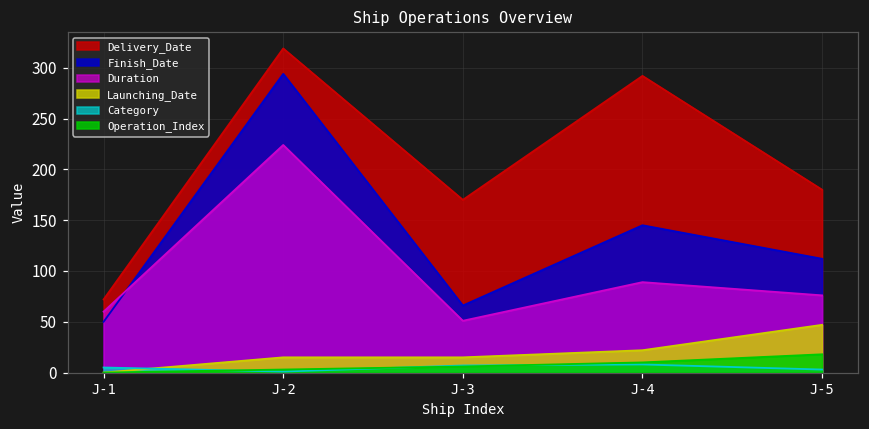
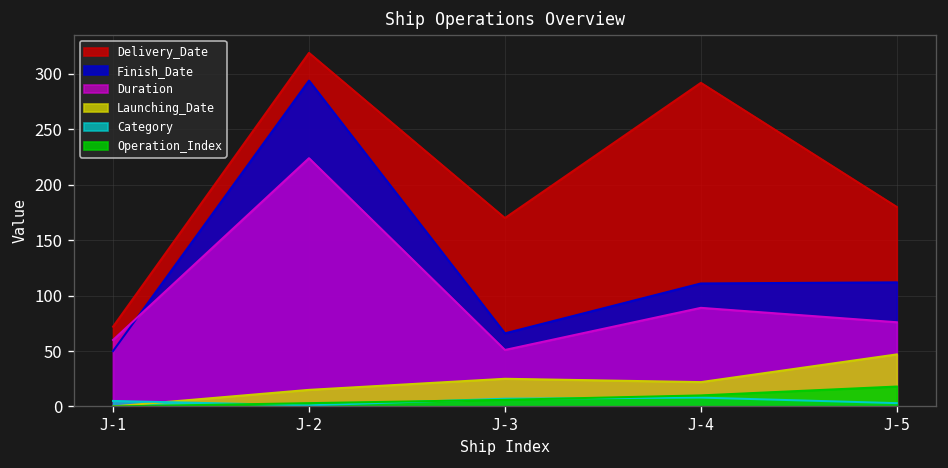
  {
    "Delivery_Date": {
      "J-1": 70,
      "J-2": 320,
      "J-3": 170,
      "J-4": 290,
      "J-5": 180
    },
    "Finish_Date": {
      "J-1": 50,
      "J-2": 290,
      "J-3": 70,
-     "J-4": 150,
+     "J-4": 110,
      "J-5": 110
    },
    "Duration": {
      "J-1": 60,
      "J-2": 220,
      "J-3": 50,
      "J-4": 90,
      "J-5": 80
    },
    "Launching_Date": {
      "J-2": 20,
-     "J-3": 20,
+     "J-3": 30,
      "J-4": 20,
      "J-5": 50
    },
    "Category": {
      "J-1": 10,
      "J-5": 0
    },
    "Operation_Index": {
      "J-5": 20
    }
  }
